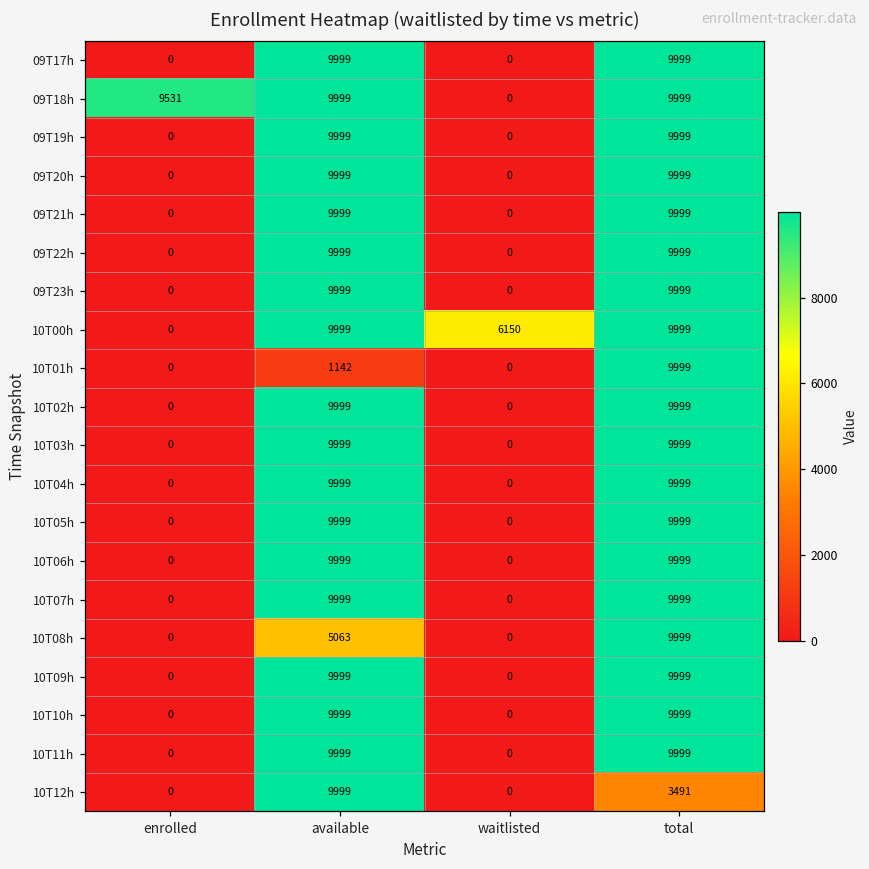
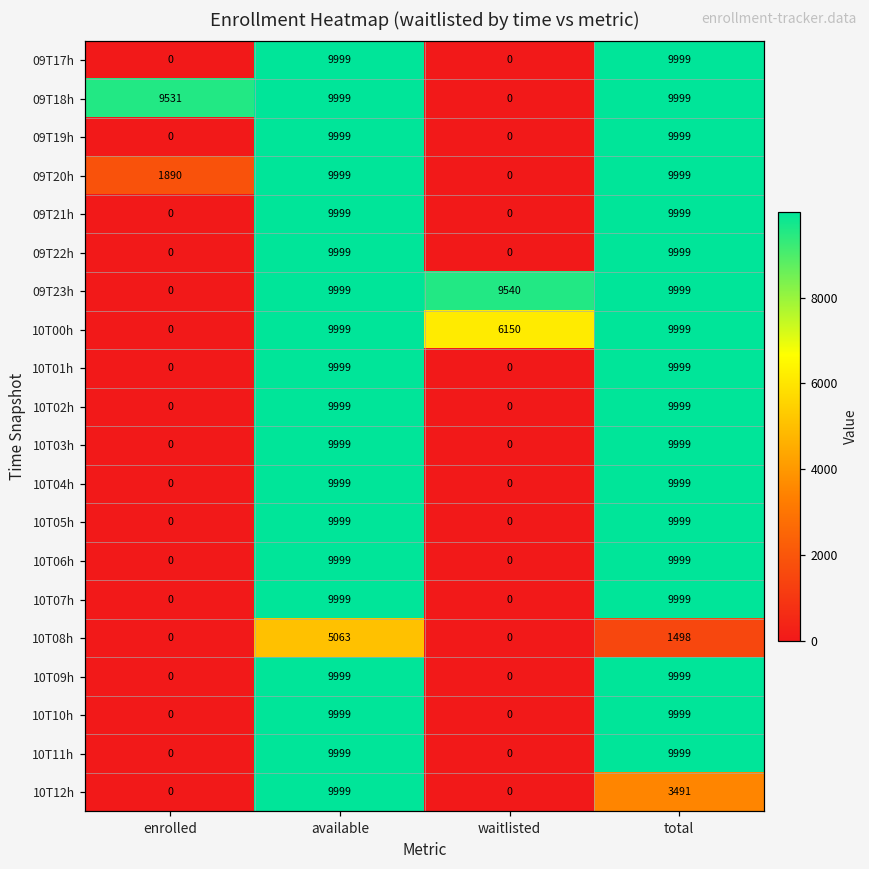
  {
    "09T17h": {
      "enrolled": 0,
      "available": 9999,
      "waitlisted": 0,
      "total": 9999
    },
    "09T18h": {
      "enrolled": 9531,
      "available": 9999,
      "waitlisted": 0,
      "total": 9999
    },
    "09T19h": {
      "enrolled": 0,
      "available": 9999,
      "waitlisted": 0,
      "total": 9999
    },
    "09T20h": {
-     "enrolled": 0,
+     "enrolled": 1890,
      "available": 9999,
      "waitlisted": 0,
      "total": 9999
    },
    "09T21h": {
      "enrolled": 0,
      "available": 9999,
      "waitlisted": 0,
      "total": 9999
    },
    "09T22h": {
      "enrolled": 0,
      "available": 9999,
      "waitlisted": 0,
      "total": 9999
    },
    "09T23h": {
      "enrolled": 0,
      "available": 9999,
-     "waitlisted": 0,
+     "waitlisted": 9540,
      "total": 9999
    },
    "10T00h": {
      "enrolled": 0,
      "available": 9999,
      "waitlisted": 6150,
      "total": 9999
    },
    "10T01h": {
      "enrolled": 0,
-     "available": 1142,
+     "available": 9999,
      "waitlisted": 0,
      "total": 9999
    },
    "10T02h": {
      "enrolled": 0,
      "available": 9999,
      "waitlisted": 0,
      "total": 9999
    },
    "10T03h": {
      "enrolled": 0,
      "available": 9999,
      "waitlisted": 0,
      "total": 9999
    },
    "10T04h": {
      "enrolled": 0,
      "available": 9999,
      "waitlisted": 0,
      "total": 9999
    },
    "10T05h": {
      "enrolled": 0,
      "available": 9999,
      "waitlisted": 0,
      "total": 9999
    },
    "10T06h": {
      "enrolled": 0,
      "available": 9999,
      "waitlisted": 0,
      "total": 9999
    },
    "10T07h": {
      "enrolled": 0,
      "available": 9999,
      "waitlisted": 0,
      "total": 9999
    },
    "10T08h": {
      "enrolled": 0,
      "available": 5063,
      "waitlisted": 0,
-     "total": 9999
+     "total": 1498
    },
    "10T09h": {
      "enrolled": 0,
      "available": 9999,
      "waitlisted": 0,
      "total": 9999
    },
    "10T10h": {
      "enrolled": 0,
      "available": 9999,
      "waitlisted": 0,
      "total": 9999
    },
    "10T11h": {
      "enrolled": 0,
      "available": 9999,
      "waitlisted": 0,
      "total": 9999
    },
    "10T12h": {
      "enrolled": 0,
      "available": 9999,
      "waitlisted": 0,
      "total": 3491
    }
  }
